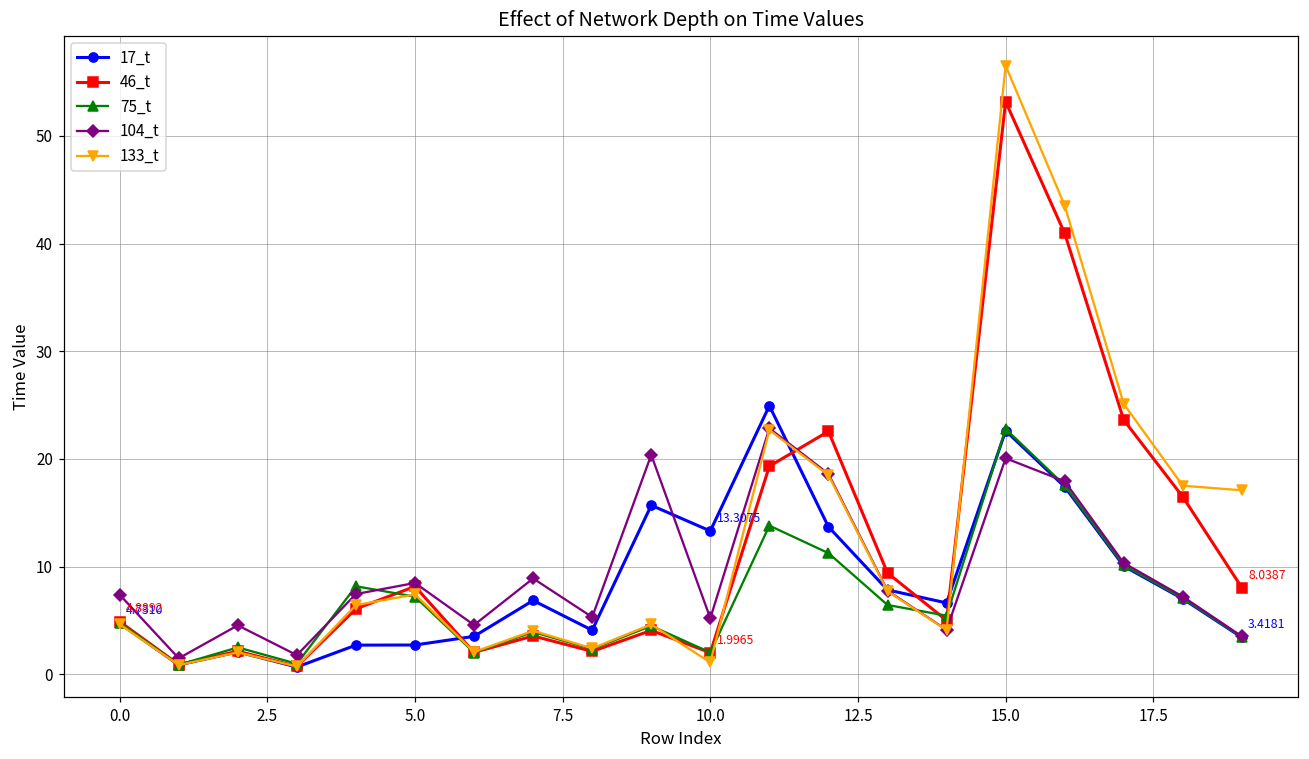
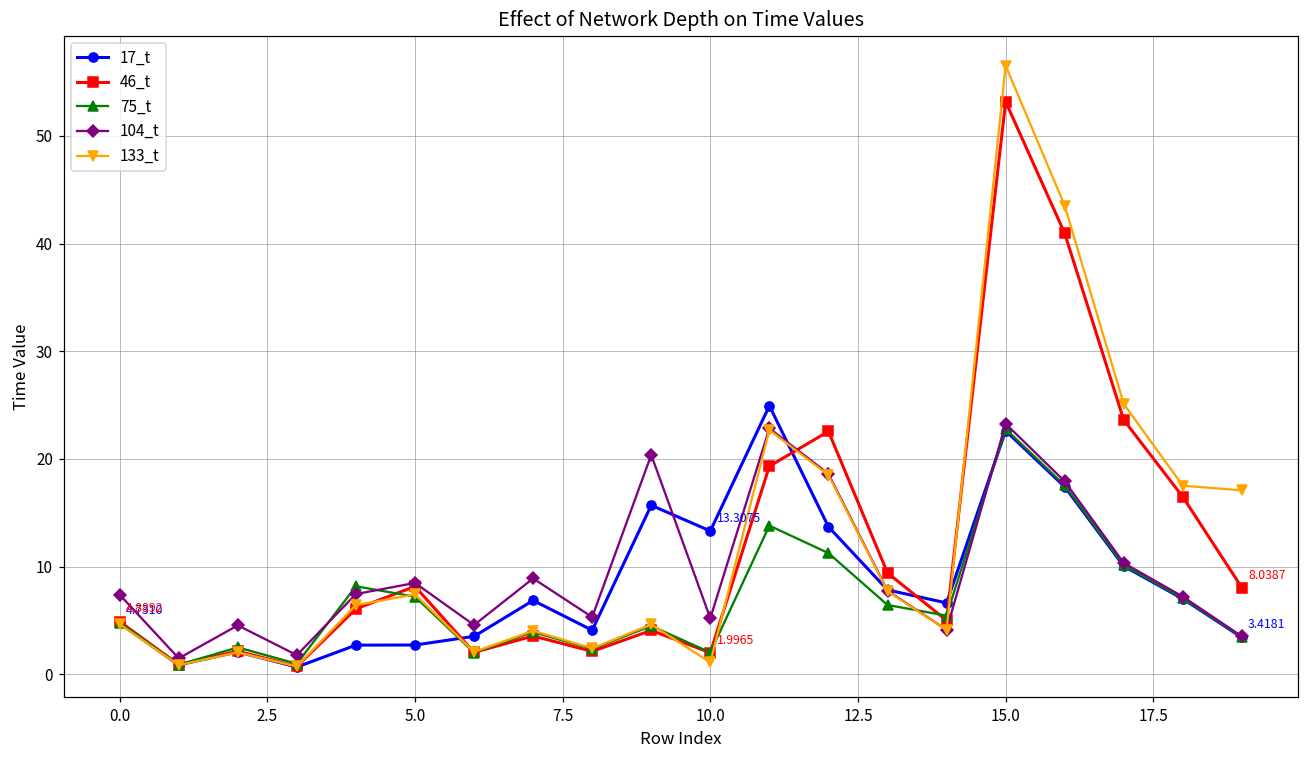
  {
    "17_t": {
      "10.0": 13.3075
    },
    "46_t": {
      "5.0": 8,
      "15.0": 53
    },
    "104_t": {
      "0.0": 7,
      "5.0": 8,
      "10.0": 5,
-     "15.0": 20
+     "15.0": 23
    },
    "133_t": {
      "10.0": 1,
      "15.0": 57
    }
  }
